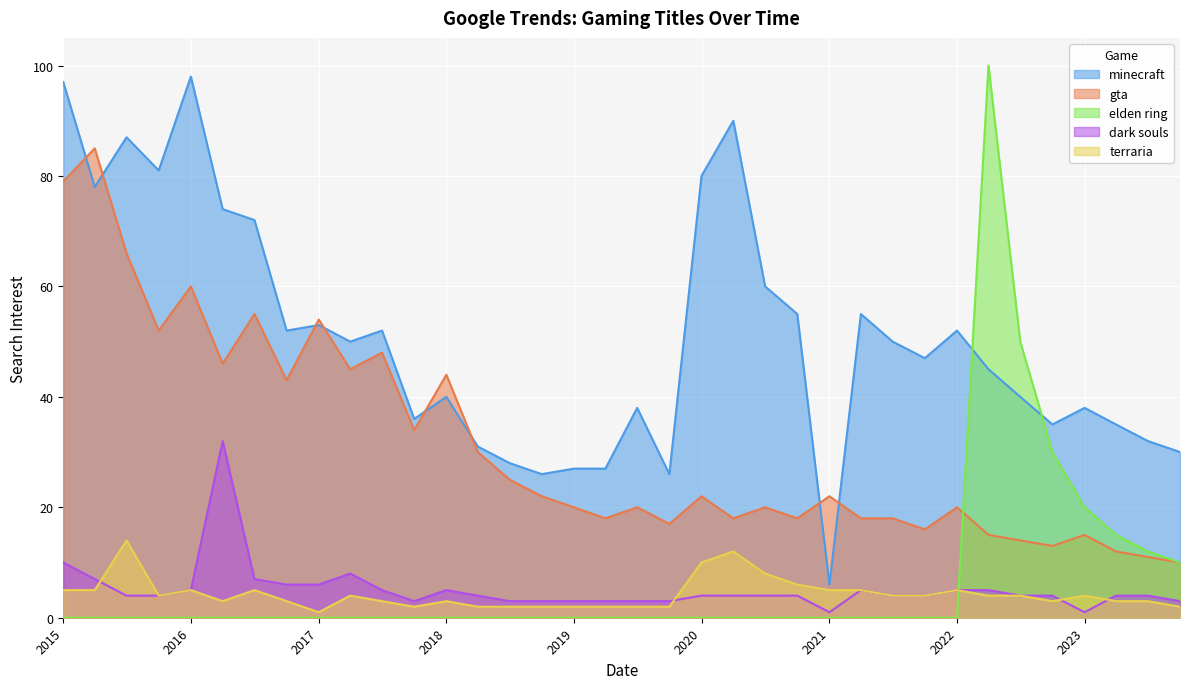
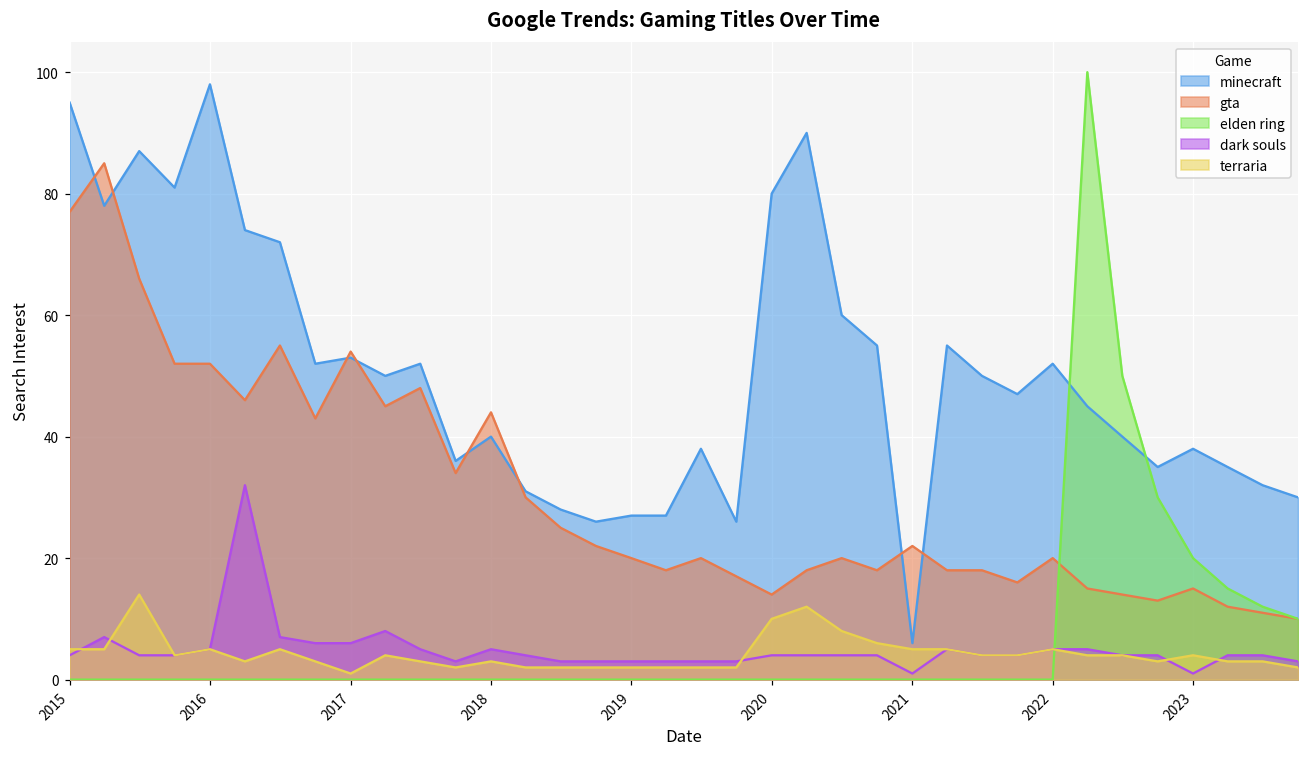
  {
    "minecraft": {
-     "2015": 97,
+     "2015": 95,
      "2016": 98,
      "2017": 53,
      "2018": 40,
      "2019": 27,
      "2020": 80,
      "2021": 6,
      "2022": 52,
      "2023": 38
    },
    "gta": {
-     "2015": 79,
-     "2016": 60,
+     "2015": 77,
+     "2016": 52,
      "2017": 54,
      "2018": 44,
      "2019": 20,
-     "2020": 22,
+     "2020": 14,
      "2021": 22,
      "2022": 20,
      "2023": 15
    },
    "elden ring": {
      "2015": 0,
      "2016": 0,
      "2017": 0,
      "2018": 0,
      "2019": 0,
      "2020": 0,
      "2021": 0,
      "2022": 0,
      "2023": 20
    },
    "dark souls": {
-     "2015": 10,
+     "2015": 4,
      "2017": 6,
      "2018": 5,
      "2019": 3,
      "2020": 4,
      "2021": 1,
      "2023": 1
    },
    "terraria": {
      "2015": 5,
      "2017": 1,
      "2018": 3,
      "2019": 2,
      "2020": 10,
      "2021": 5,
      "2023": 4
    }
  }
